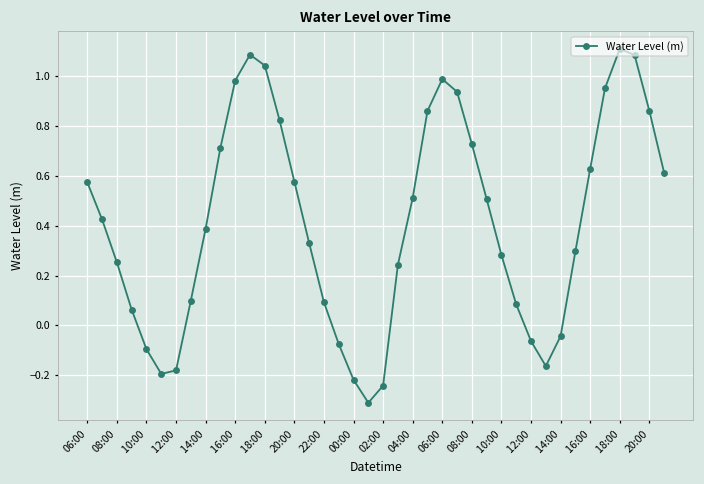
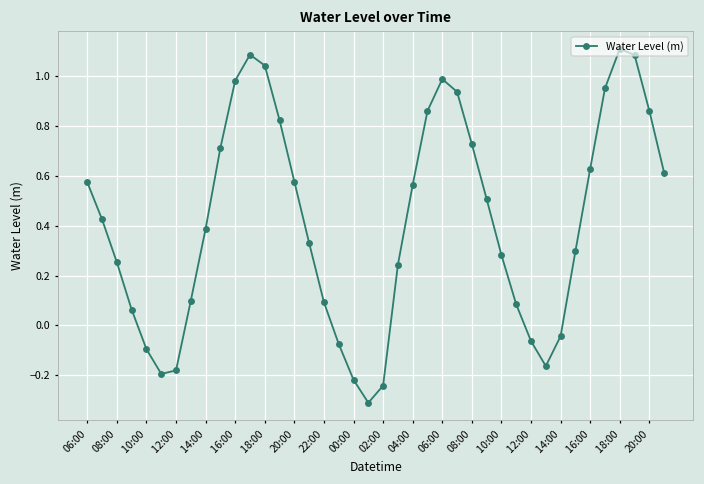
  {
    "22:00": 0.09,
    "00:00": -0.22,
    "02:00": -0.24,
-   "04:00": 0.51
+   "04:00": 0.56
  }
